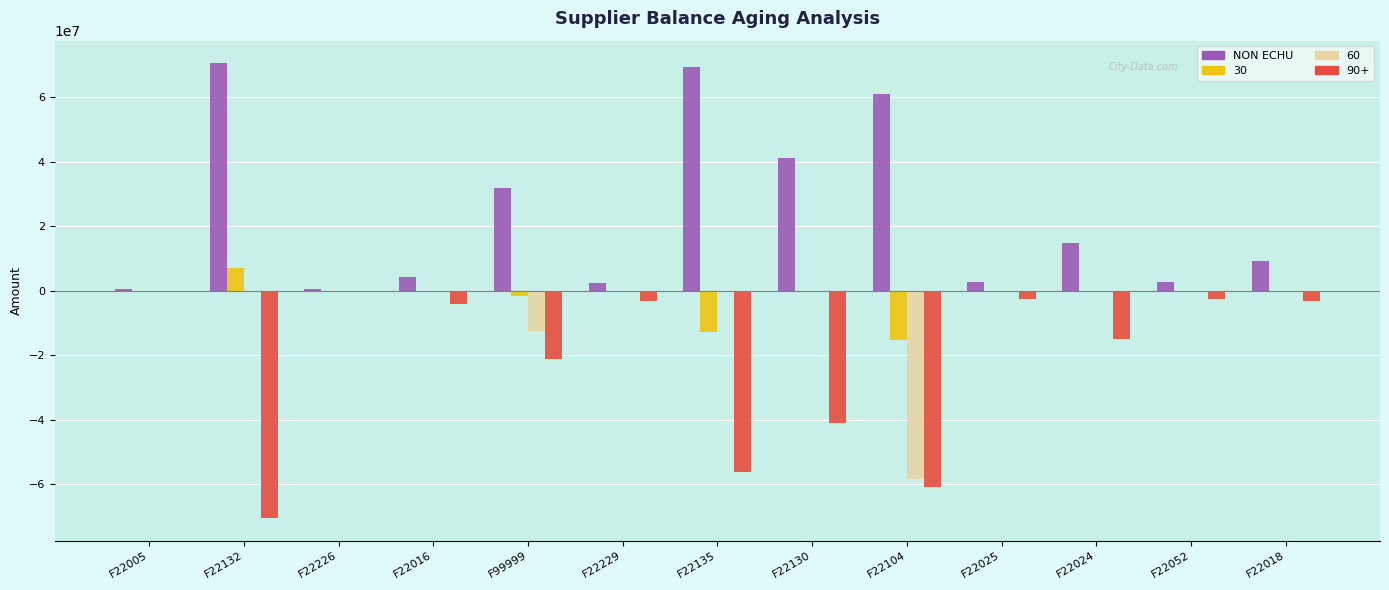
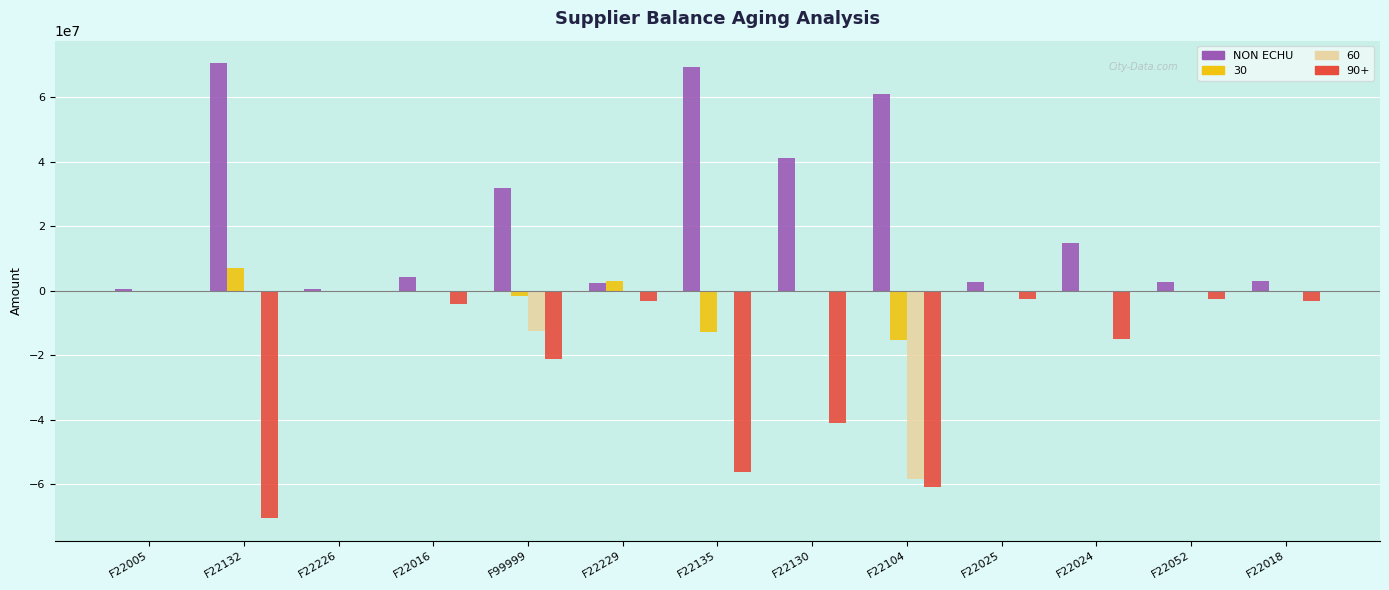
  {
    "NON ECHU": {
      "F22132": 71000000,
      "F22016": 4000000,
      "F99999": 32000000,
      "F22229": 2000000,
      "F22135": 69000000,
      "F22130": 41000000,
      "F22104": 61000000,
      "F22025": 3000000,
      "F22024": 15000000,
      "F22052": 3000000,
-     "F22018": 9000000
+     "F22018": 3000000
    },
    "30": {
      "F22005": 0,
      "F22132": 7000000,
      "F22226": 0,
      "F22016": 0,
      "F99999": -2000000,
-     "F22229": 0,
+     "F22229": 3000000,
      "F22135": -13000000,
      "F22130": 0,
      "F22104": -15000000,
      "F22025": 0,
      "F22024": 0,
      "F22052": 0,
      "F22018": 0
    },
    "60": {
      "F22005": 0,
      "F22132": 0,
      "F22226": 0,
      "F22016": 0,
      "F99999": -13000000,
      "F22229": 0,
      "F22135": 0,
      "F22130": 0,
      "F22104": -59000000,
      "F22025": 0,
      "F22024": 0,
      "F22052": 0,
      "F22018": 0
    },
    "90+": {
      "F22132": -71000000,
      "F22016": -4000000,
      "F99999": -21000000,
      "F22229": -3000000,
      "F22135": -56000000,
      "F22130": -41000000,
      "F22104": -61000000,
      "F22025": -3000000,
      "F22024": -15000000,
      "F22052": -3000000,
      "F22018": -3000000
    }
  }
